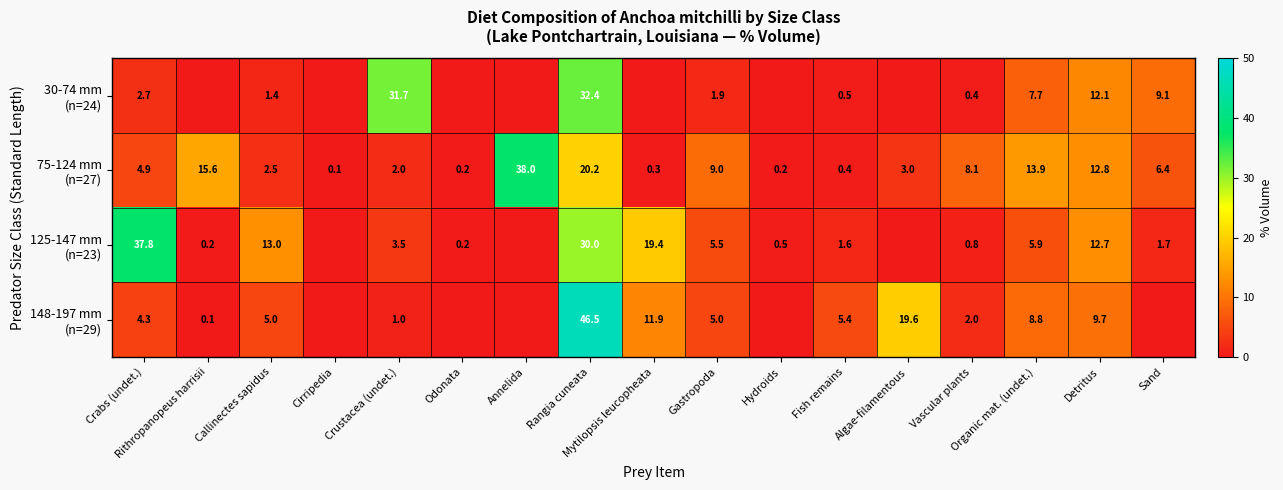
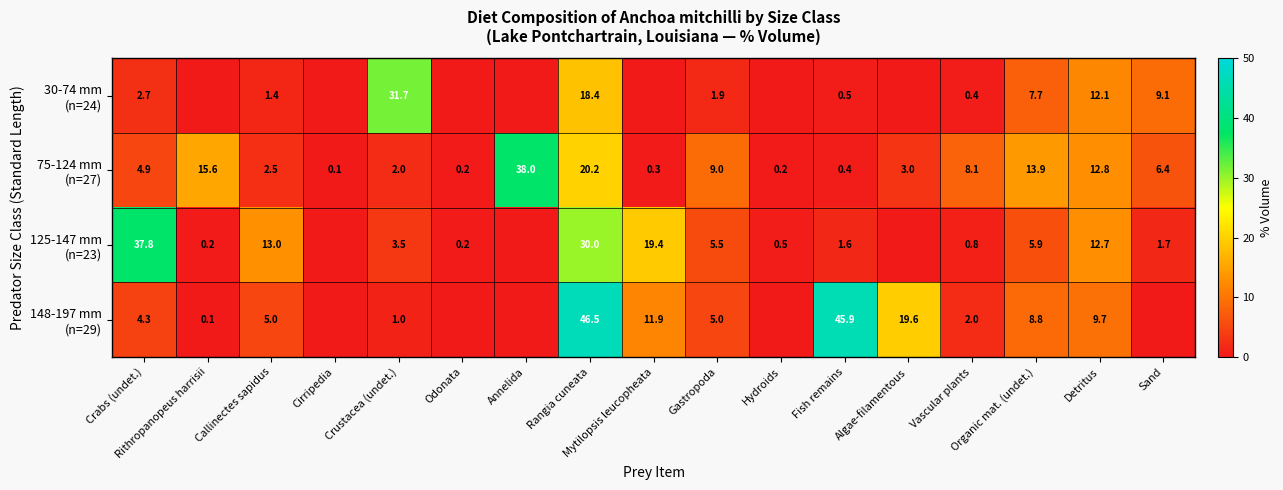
  {
    "30-74 mm (n=24)": {
      "Crabs (undet.)": 2.7,
      "Callinectes sapidus": 1.4,
      "Crustacea (undet.)": 31.7,
-     "Rangia cuneata": 32.4,
+     "Rangia cuneata": 18.4,
      "Gastropoda": 1.9,
      "Fish remains": 0.5,
      "Vascular plants": 0.4,
      "Organic mat. (undet.)": 7.7,
      "Detritus": 12.1,
      "Sand": 9.1
    },
    "75-124 mm (n=27)": {
      "Crabs (undet.)": 4.9,
      "Rithropanopeus harrisii": 15.6,
      "Callinectes sapidus": 2.5,
      "Cirripedia": 0.1,
      "Crustacea (undet.)": 2.0,
      "Odonata": 0.2,
      "Annelida": 38.0,
      "Rangia cuneata": 20.2,
      "Mytilopsis leucopheata": 0.3,
      "Gastropoda": 9.0,
      "Hydroids": 0.2,
      "Fish remains": 0.4,
      "Algae-filamentous": 3.0,
      "Vascular plants": 8.1,
      "Organic mat. (undet.)": 13.9,
      "Detritus": 12.8,
      "Sand": 6.4
    },
    "125-147 mm (n=23)": {
      "Crabs (undet.)": 37.8,
      "Rithropanopeus harrisii": 0.2,
      "Callinectes sapidus": 13.0,
      "Crustacea (undet.)": 3.5,
      "Odonata": 0.2,
      "Rangia cuneata": 30.0,
      "Mytilopsis leucopheata": 19.4,
      "Gastropoda": 5.5,
      "Hydroids": 0.5,
      "Fish remains": 1.6,
      "Vascular plants": 0.8,
      "Organic mat. (undet.)": 5.9,
      "Detritus": 12.7,
      "Sand": 1.7
    },
    "148-197 mm (n=29)": {
      "Crabs (undet.)": 4.3,
      "Rithropanopeus harrisii": 0.1,
      "Callinectes sapidus": 5.0,
      "Crustacea (undet.)": 1.0,
      "Rangia cuneata": 46.5,
      "Mytilopsis leucopheata": 11.9,
      "Gastropoda": 5.0,
-     "Fish remains": 5.4,
+     "Fish remains": 45.9,
      "Algae-filamentous": 19.6,
      "Vascular plants": 2.0,
      "Organic mat. (undet.)": 8.8,
      "Detritus": 9.7
    }
  }
